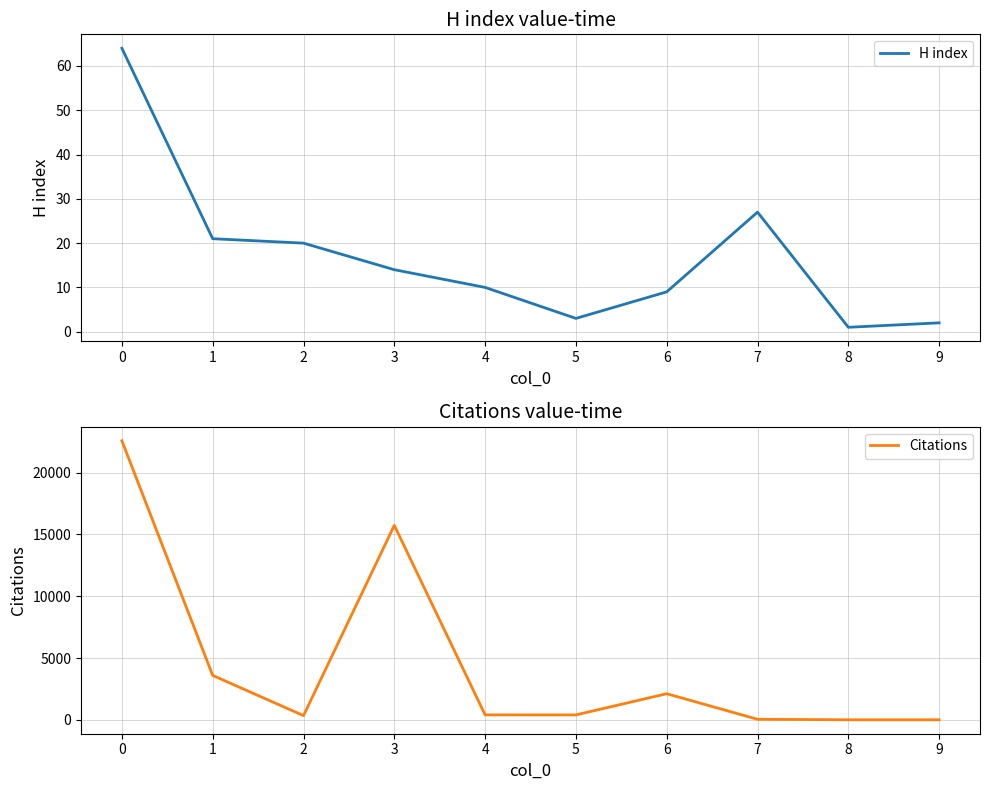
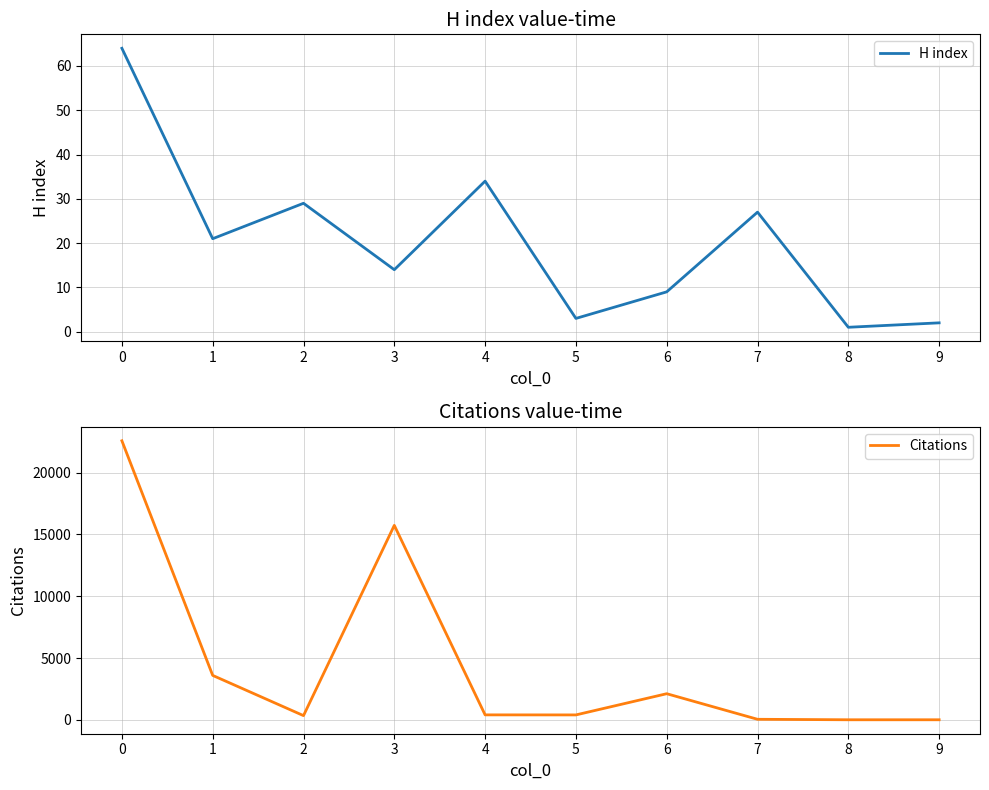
  {
    "H index value-time": {
      "0": 64,
      "1": 21,
-     "2": 20,
+     "2": 29,
      "3": 14,
-     "4": 10,
+     "4": 34,
      "5": 3,
      "6": 9,
      "7": 27,
      "8": 1,
      "9": 2
    },
    "Citations value-time": {
      "0": 22600,
      "1": 3600,
      "2": 300,
      "3": 15700,
      "4": 400,
      "5": 400,
      "6": 2100,
      "7": 0,
      "8": 0,
      "9": 0
    }
  }
